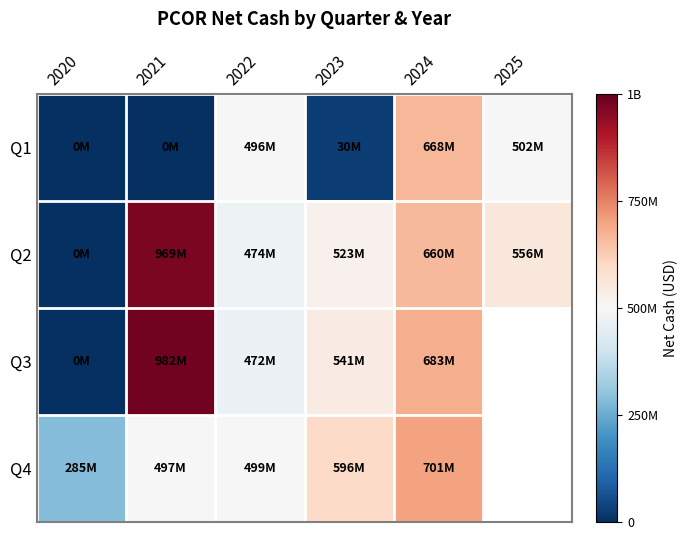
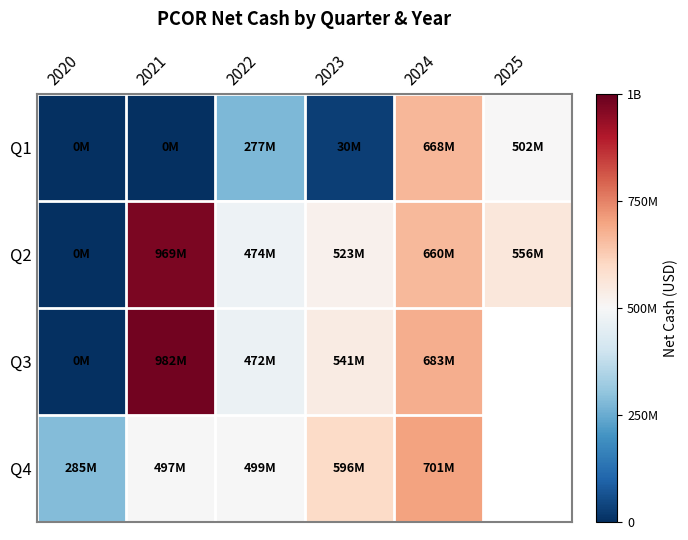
  {
    "Q1": {
      "2020": "0M",
      "2021": "0M",
-     "2022": "496M",
+     "2022": "277M",
      "2023": "30M",
      "2024": "668M",
      "2025": "502M"
    },
    "Q2": {
      "2020": "0M",
      "2021": "969M",
      "2022": "474M",
      "2023": "523M",
      "2024": "660M",
      "2025": "556M"
    },
    "Q3": {
      "2020": "0M",
      "2021": "982M",
      "2022": "472M",
      "2023": "541M",
      "2024": "683M"
    },
    "Q4": {
      "2020": "285M",
      "2021": "497M",
      "2022": "499M",
      "2023": "596M",
      "2024": "701M"
    }
  }
